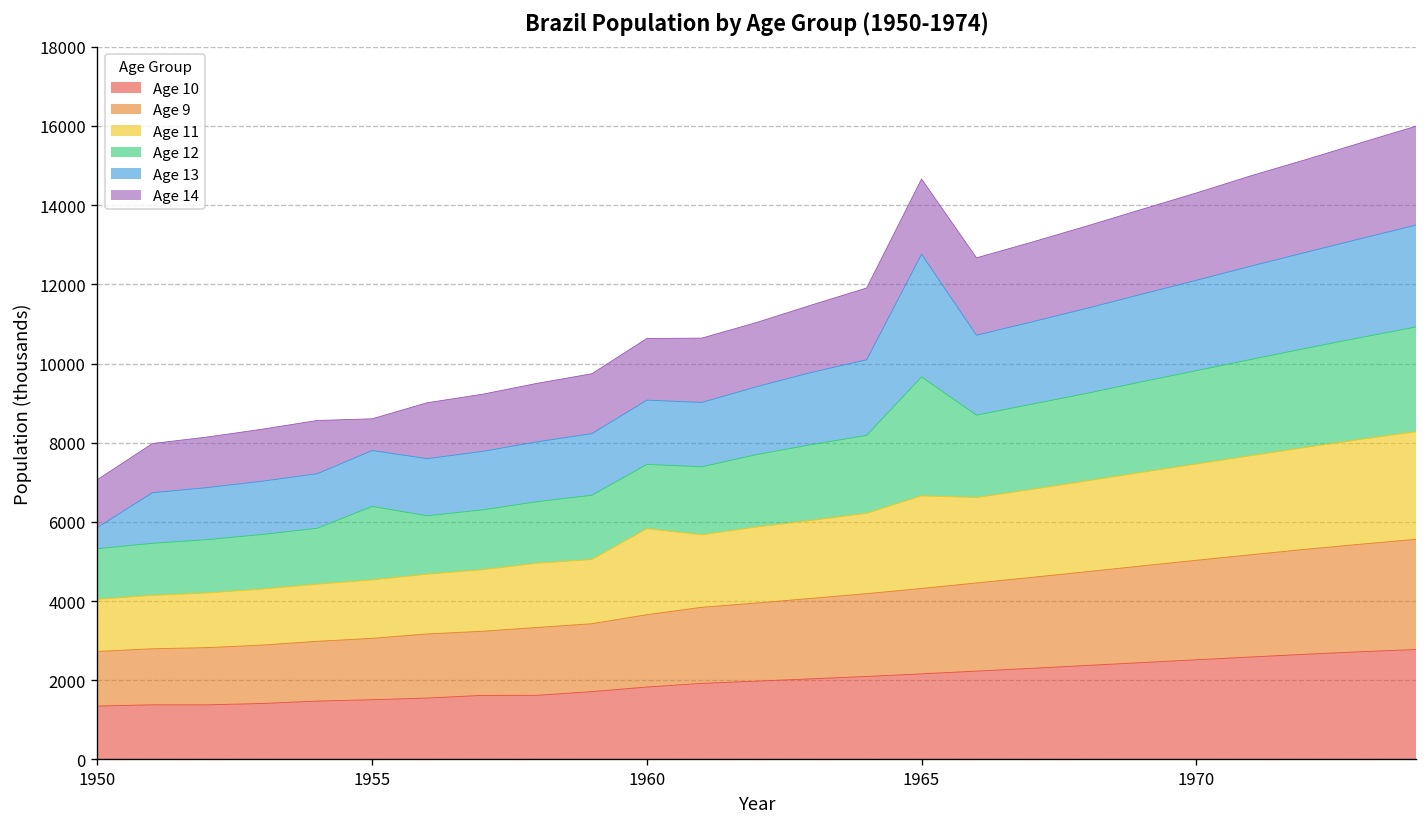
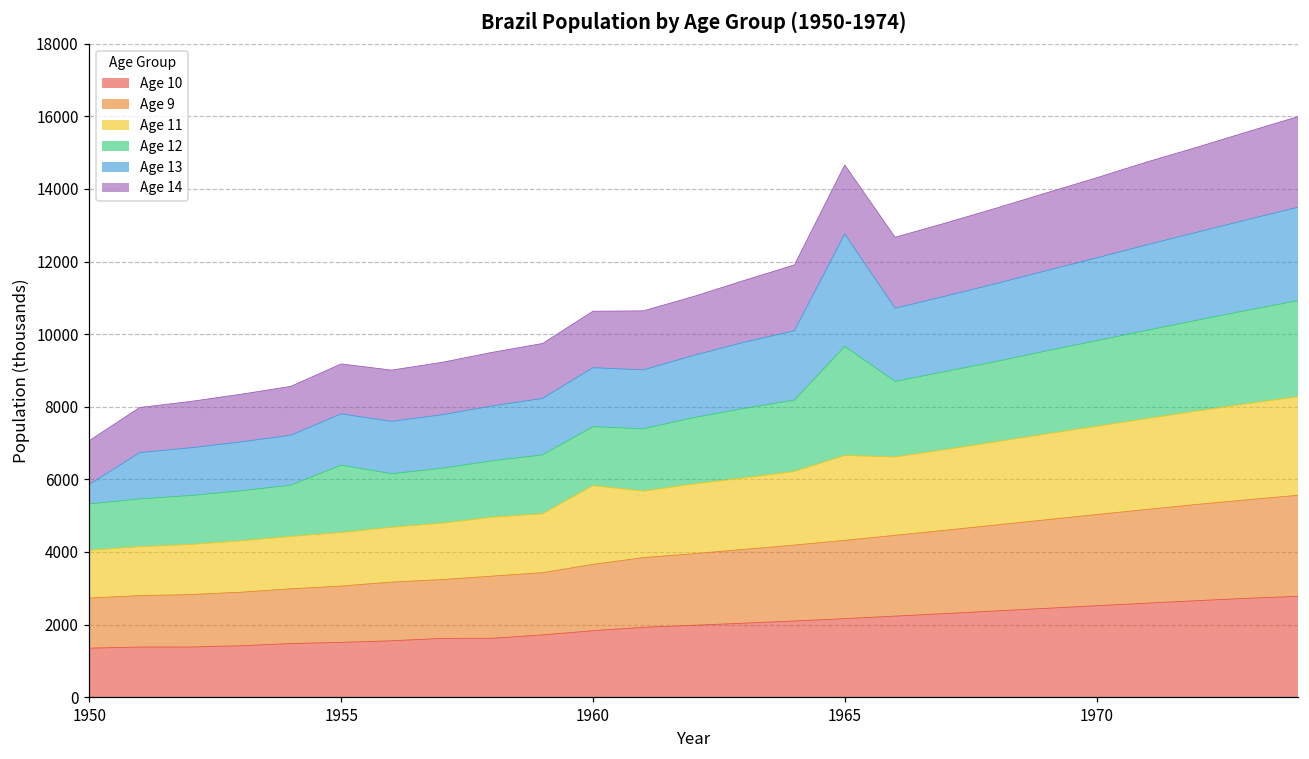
  {
    "Age 11": {
      "1950": 1300,
      "1955": 1500,
      "1960": 2200,
      "1965": 2300,
      "1970": 2400
    },
    "Age 12": {
      "1950": 1300,
      "1955": 1900,
      "1960": 1600,
      "1965": 3000,
      "1970": 2400
    },
    "Age 13": {
      "1950": 500,
      "1955": 1400,
      "1960": 1600,
      "1965": 3100,
      "1970": 2300
    },
    "Age 14": {
      "1950": 1200,
-     "1955": 800,
+     "1955": 1400,
      "1960": 1600,
      "1965": 1900,
      "1970": 2200
    }
  }
